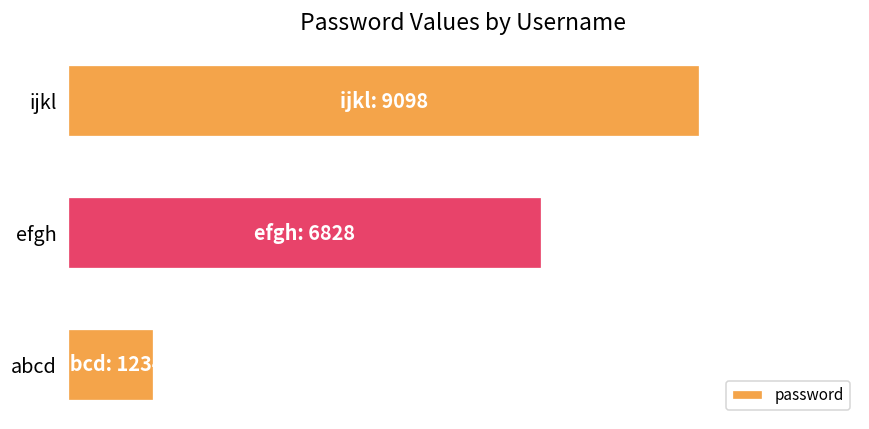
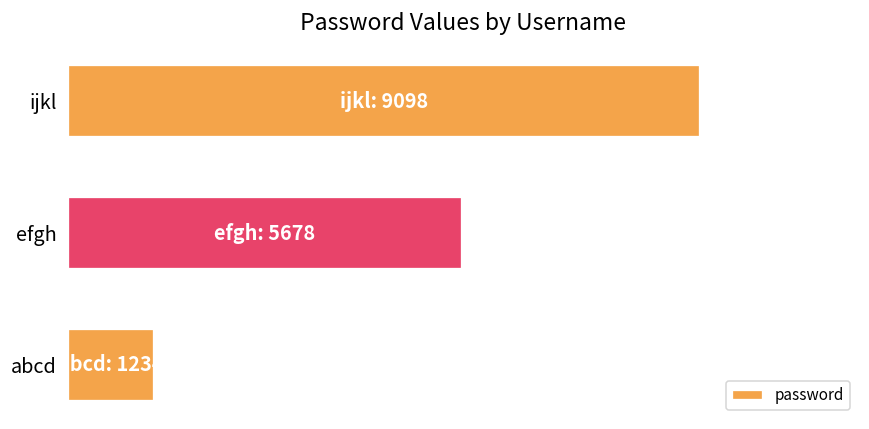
  {
    "ijkl": 9098,
-   "efgh": 6828,
+   "efgh": 5678,
    "abcd": 1234
  }
